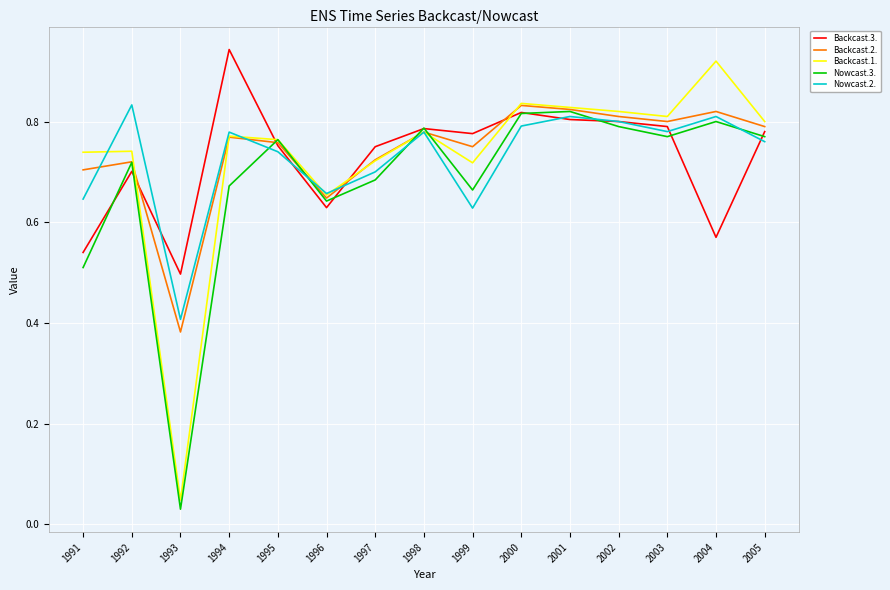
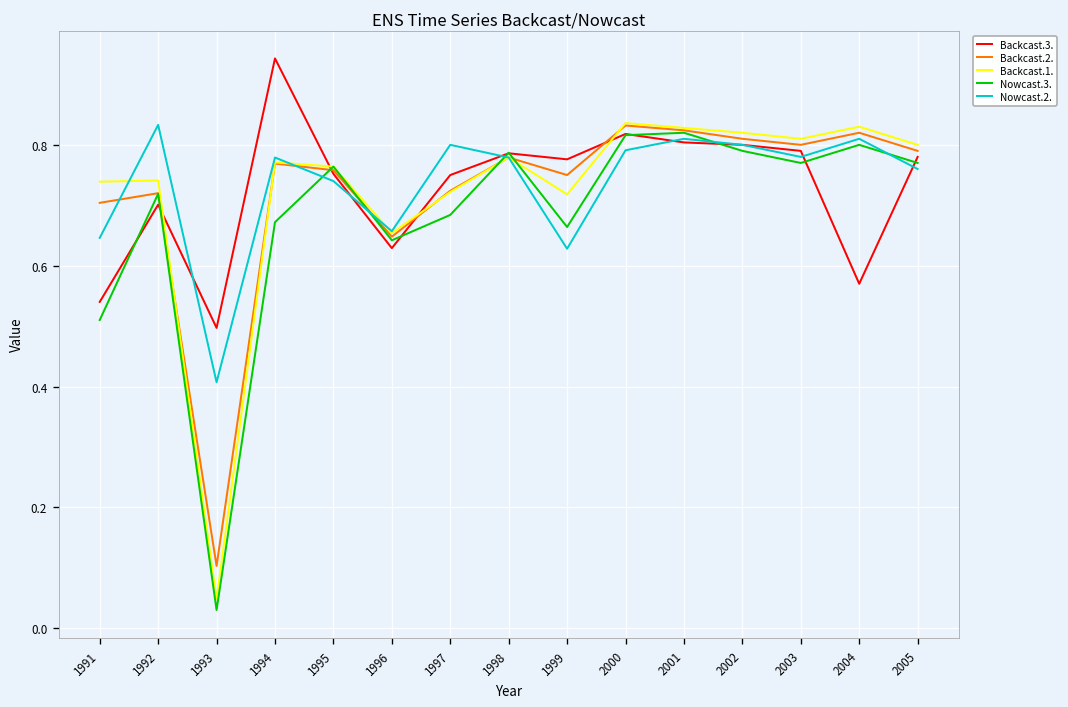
  {
    "Backcast.3.": {
      "1991": 0.54,
      "1992": 0.70,
      "1993": 0.50,
      "1994": 0.94,
      "1995": 0.75,
      "1996": 0.63,
      "1997": 0.75,
      "1999": 0.78,
      "2001": 0.80,
      "2003": 0.79,
      "2004": 0.57,
      "2005": 0.78
    },
    "Backcast.2.": {
      "1991": 0.70,
-     "1993": 0.38,
+     "1993": 0.10,
      "1995": 0.76,
      "1996": 0.65,
      "1999": 0.75,
      "2002": 0.81,
      "2003": 0.80,
      "2004": 0.82,
      "2005": 0.79
    },
    "Backcast.1.": {
      "1991": 0.74,
      "1992": 0.74,
      "1993": 0.05,
      "1999": 0.72,
      "2002": 0.82,
      "2003": 0.81,
-     "2004": 0.92,
+     "2004": 0.83,
      "2005": 0.80
    },
    "Nowcast.3.": {
      "1991": 0.51,
      "1993": 0.03,
      "1994": 0.67,
      "1996": 0.64,
      "1997": 0.68,
      "1999": 0.66,
      "2002": 0.79,
      "2003": 0.77,
      "2004": 0.80,
      "2005": 0.77
    },
    "Nowcast.2.": {
      "1991": 0.65,
      "1992": 0.83,
      "1993": 0.41,
      "1994": 0.78,
      "1995": 0.74,
-     "1997": 0.7,
+     "1997": 0.8,
      "1999": 0.63,
      "2000": 0.79,
      "2001": 0.81,
      "2003": 0.78,
      "2004": 0.81,
      "2005": 0.76
    }
  }
